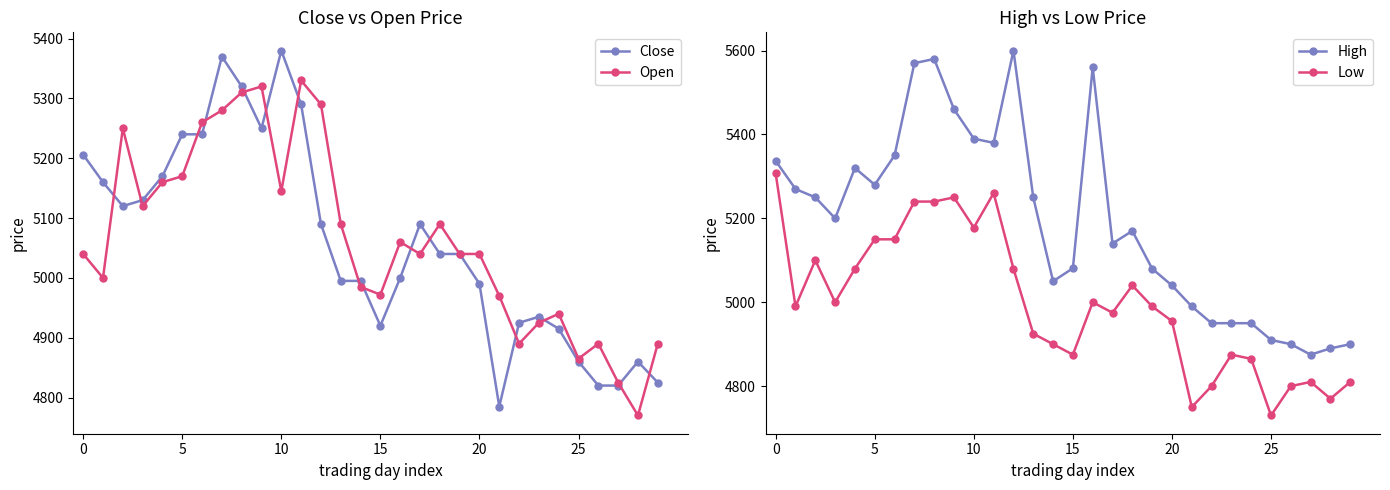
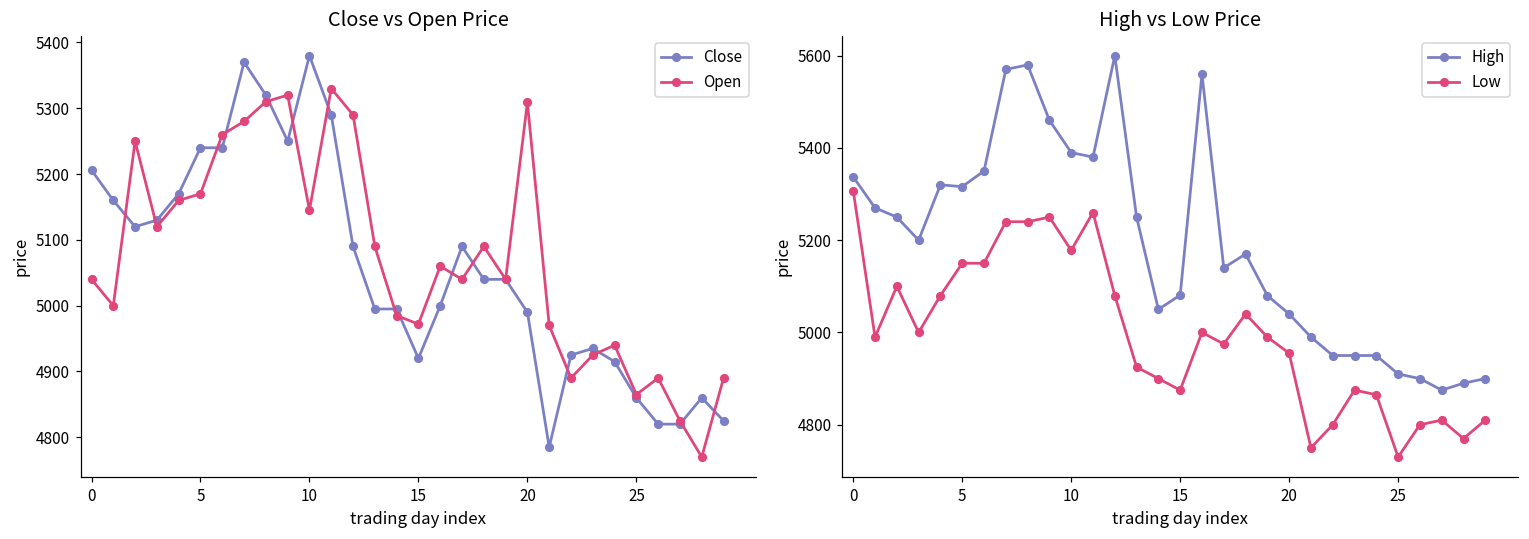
  {
    "Close vs Open Price": {
      "Close": {
        "0": 5210,
        "5": 5240,
        "10": 5380,
        "15": 4920,
        "20": 4990,
        "25": 4860
      },
      "Open": {
        "0": 5040,
        "5": 5170,
        "10": 5150,
        "15": 4970,
-       "20": 5040,
+       "20": 5310,
        "25": 4870
      }
    },
    "High vs Low Price": {
      "High": {
        "0": 5340,
-       "5": 5280,
+       "5": 5320,
        "10": 5390,
        "15": 5080,
        "20": 5040,
        "25": 4910
      },
      "Low": {
        "0": 5310,
        "5": 5150,
        "10": 5180,
        "15": 4880,
        "20": 4960,
        "25": 4730
      }
    }
  }
